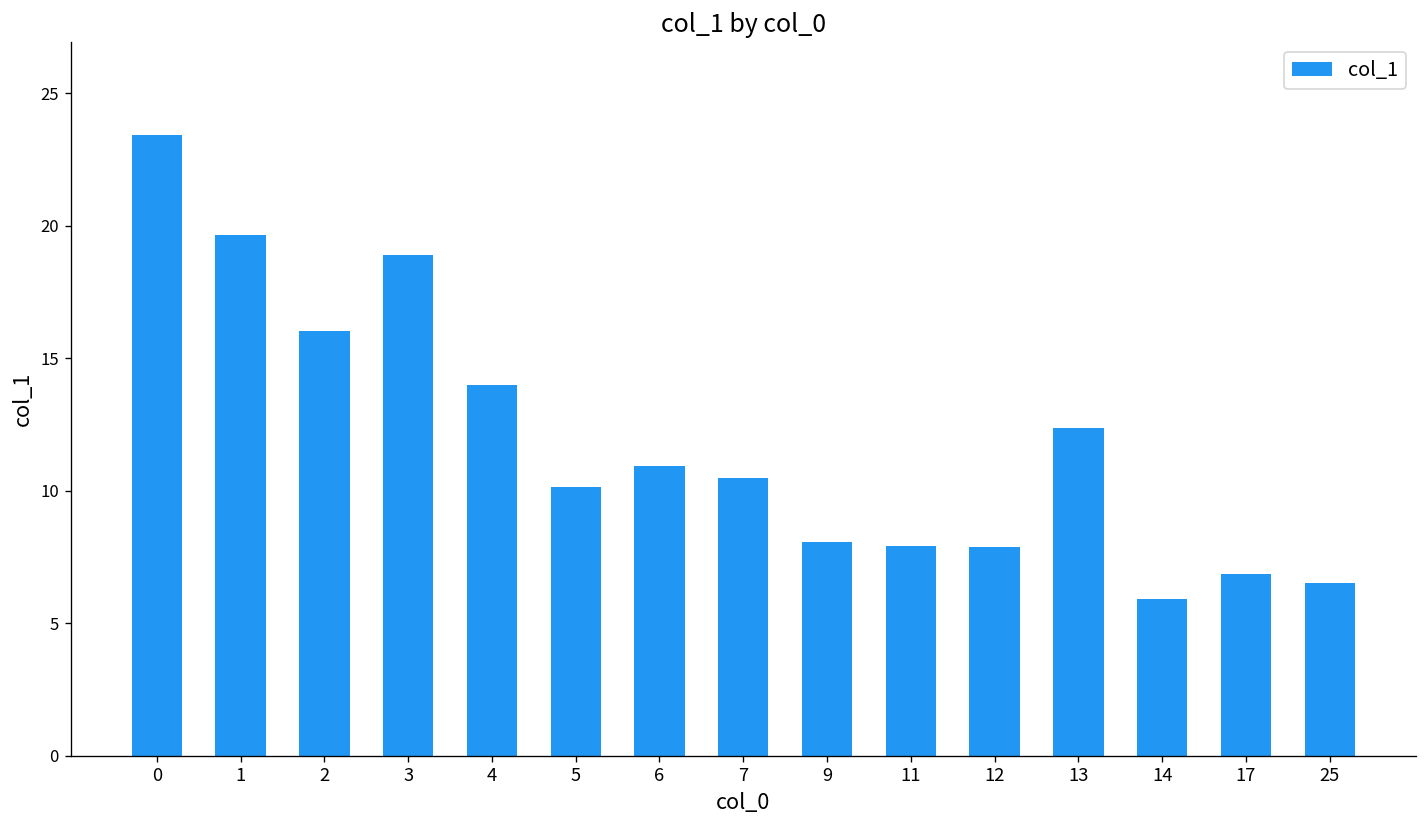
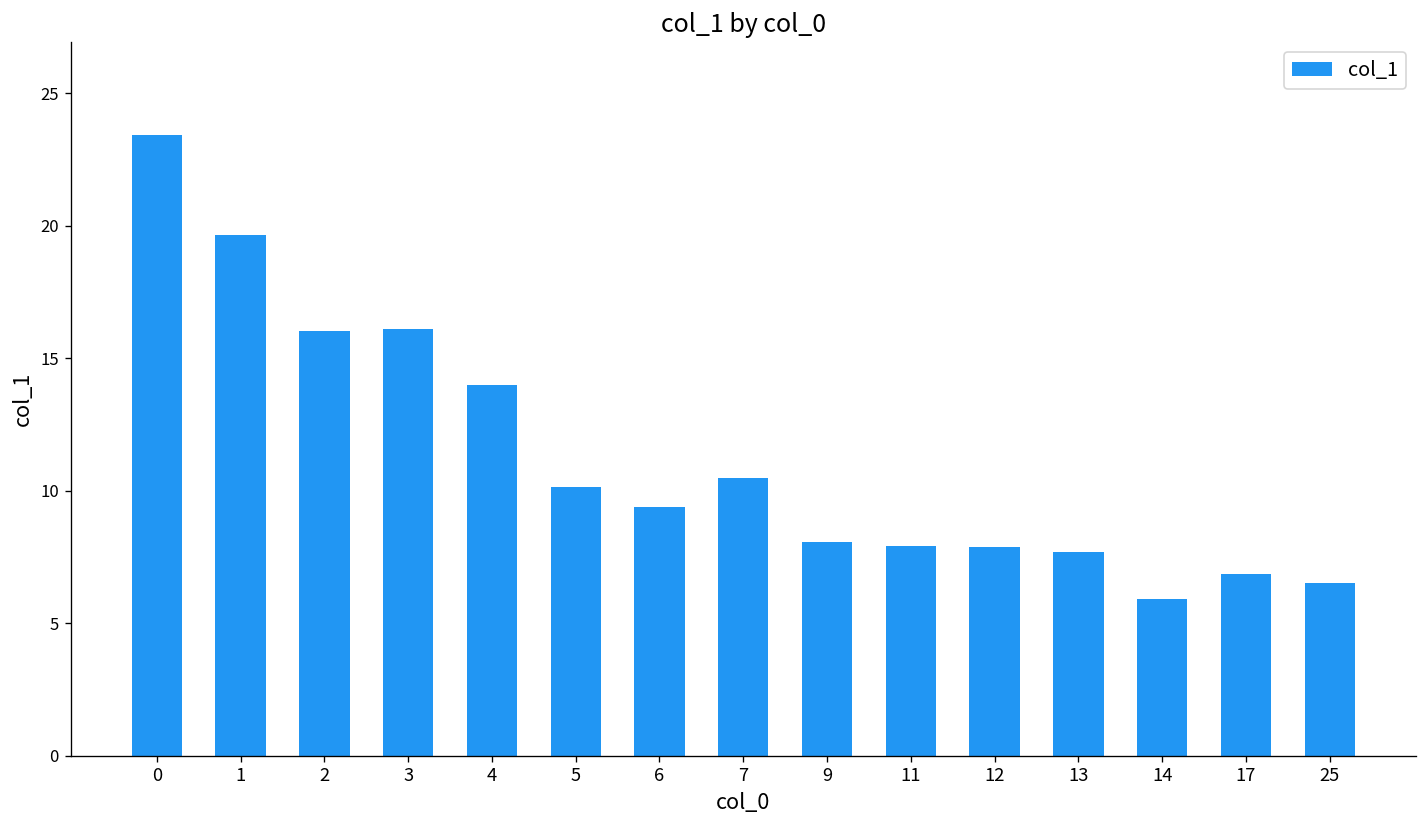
  {
    "0": 23.4,
    "1": 19.7,
    "2": 16.0,
-   "3": 18.9,
+   "3": 16.1,
    "4": 14.0,
    "5": 10.2,
-   "6": 10.9,
+   "6": 9.4,
    "7": 10.5,
    "9": 8.0,
    "11": 7.9,
    "12": 7.9,
-   "13": 12.4,
+   "13": 7.7,
    "14": 5.9,
    "17": 6.8,
    "25": 6.5
  }
